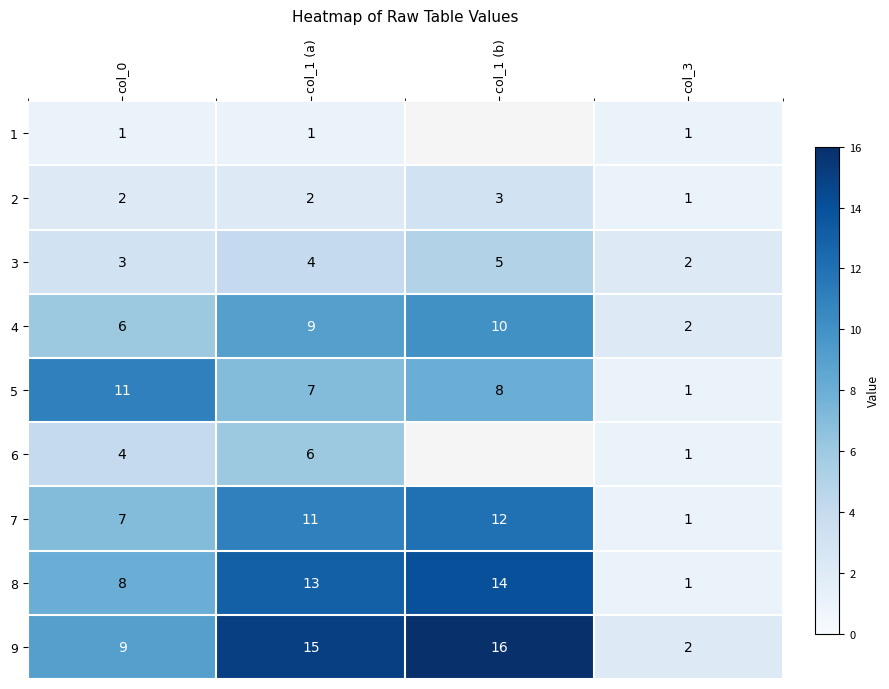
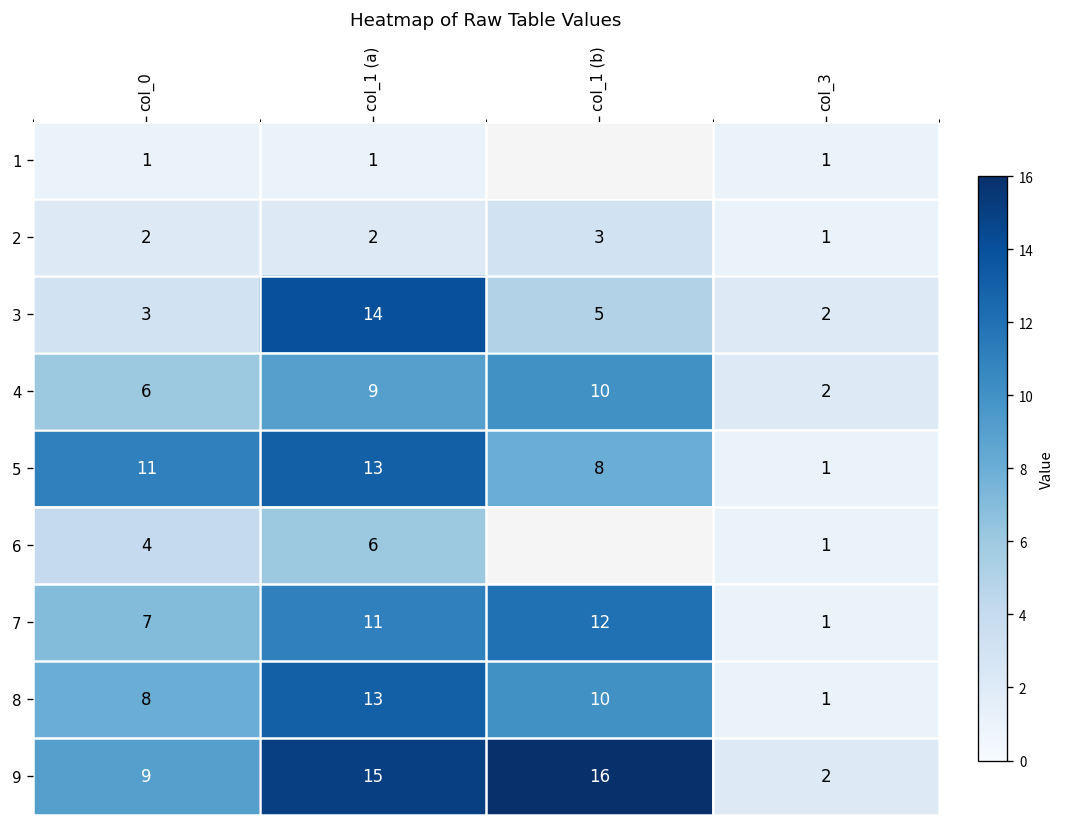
  {
    "1": {
      "col_0": 1,
      "col_1 (a)": 1,
      "col_3": 1
    },
    "2": {
      "col_0": 2,
      "col_1 (a)": 2,
      "col_1 (b)": 3,
      "col_3": 1
    },
    "3": {
      "col_0": 3,
-     "col_1 (a)": 4,
+     "col_1 (a)": 14,
      "col_1 (b)": 5,
      "col_3": 2
    },
    "4": {
      "col_0": 6,
      "col_1 (a)": 9,
      "col_1 (b)": 10,
      "col_3": 2
    },
    "5": {
      "col_0": 11,
-     "col_1 (a)": 7,
+     "col_1 (a)": 13,
      "col_1 (b)": 8,
      "col_3": 1
    },
    "6": {
      "col_0": 4,
      "col_1 (a)": 6,
      "col_3": 1
    },
    "7": {
      "col_0": 7,
      "col_1 (a)": 11,
      "col_1 (b)": 12,
      "col_3": 1
    },
    "8": {
      "col_0": 8,
      "col_1 (a)": 13,
-     "col_1 (b)": 14,
+     "col_1 (b)": 10,
      "col_3": 1
    },
    "9": {
      "col_0": 9,
      "col_1 (a)": 15,
      "col_1 (b)": 16,
      "col_3": 2
    }
  }
